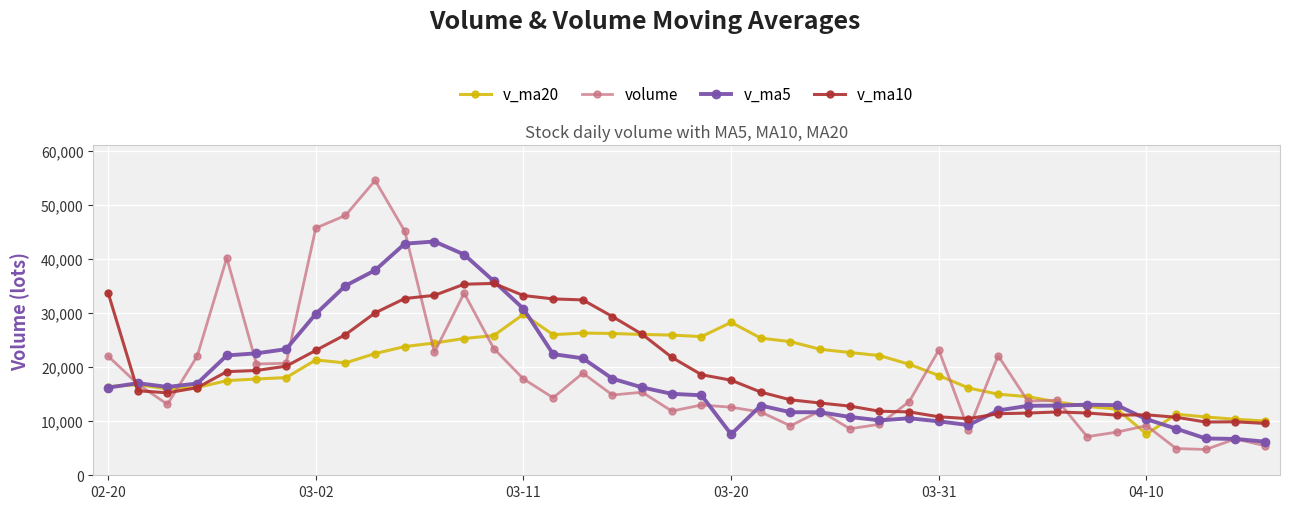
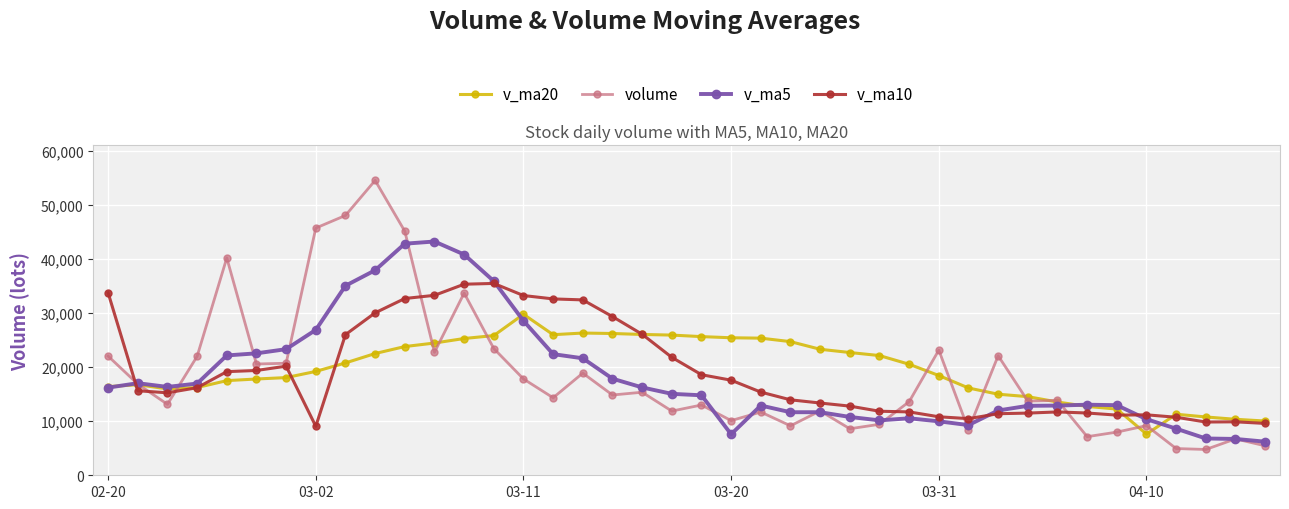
  {
    "v_ma20": {
-     "03-02": "21,000",
+     "03-02": "19,000",
      "03-11": "30,000",
-     "03-20": "28,000",
+     "03-20": "25,000",
      "03-31": "18,000",
      "04-10": "8,000"
    },
    "volume": {
      "02-20": "22,000",
      "03-02": "46,000",
      "03-11": "18,000",
-     "03-20": "13,000",
+     "03-20": "10,000",
      "03-31": "23,000",
      "04-10": "9,000"
    },
    "v_ma5": {
-     "03-02": "30,000",
-     "03-11": "31,000",
+     "03-02": "27,000",
+     "03-11": "29,000",
      "03-20": "8,000",
      "03-31": "10,000",
      "04-10": "10,000"
    },
    "v_ma10": {
      "02-20": "34,000",
-     "03-02": "23,000",
+     "03-02": "9,000",
      "03-11": "33,000",
      "03-20": "18,000",
      "03-31": "11,000",
      "04-10": "11,000"
    }
  }
